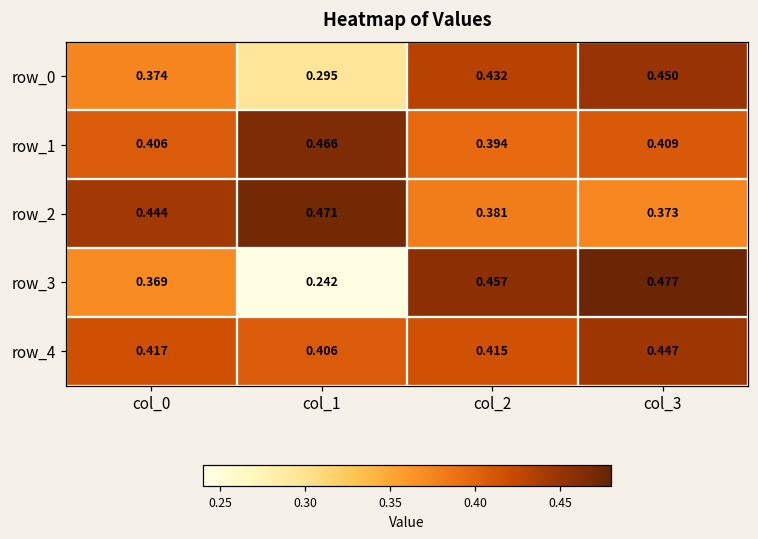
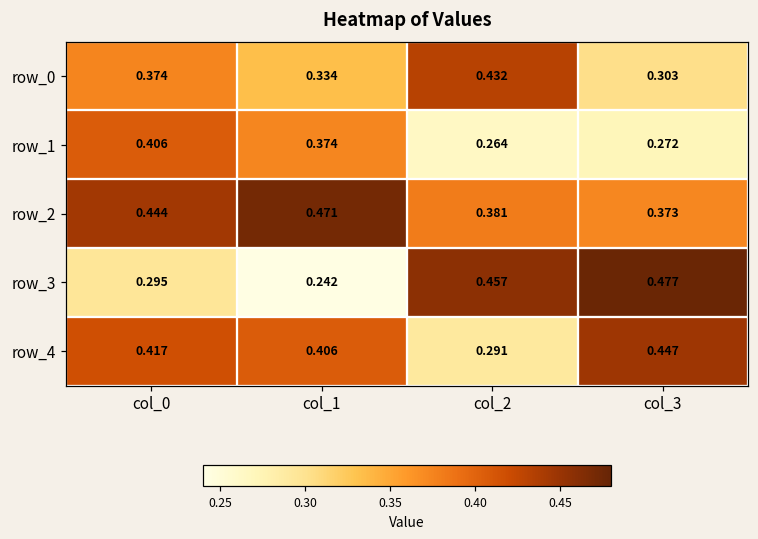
  {
    "row_0": {
      "col_0": 0.374,
-     "col_1": 0.295,
+     "col_1": 0.334,
      "col_2": 0.432,
-     "col_3": 0.450
+     "col_3": 0.303
    },
    "row_1": {
      "col_0": 0.406,
-     "col_1": 0.466,
-     "col_2": 0.394,
-     "col_3": 0.409
+     "col_1": 0.374,
+     "col_2": 0.264,
+     "col_3": 0.272
    },
    "row_2": {
      "col_0": 0.444,
      "col_1": 0.471,
      "col_2": 0.381,
      "col_3": 0.373
    },
    "row_3": {
-     "col_0": 0.369,
+     "col_0": 0.295,
      "col_1": 0.242,
      "col_2": 0.457,
      "col_3": 0.477
    },
    "row_4": {
      "col_0": 0.417,
      "col_1": 0.406,
-     "col_2": 0.415,
+     "col_2": 0.291,
      "col_3": 0.447
    }
  }
